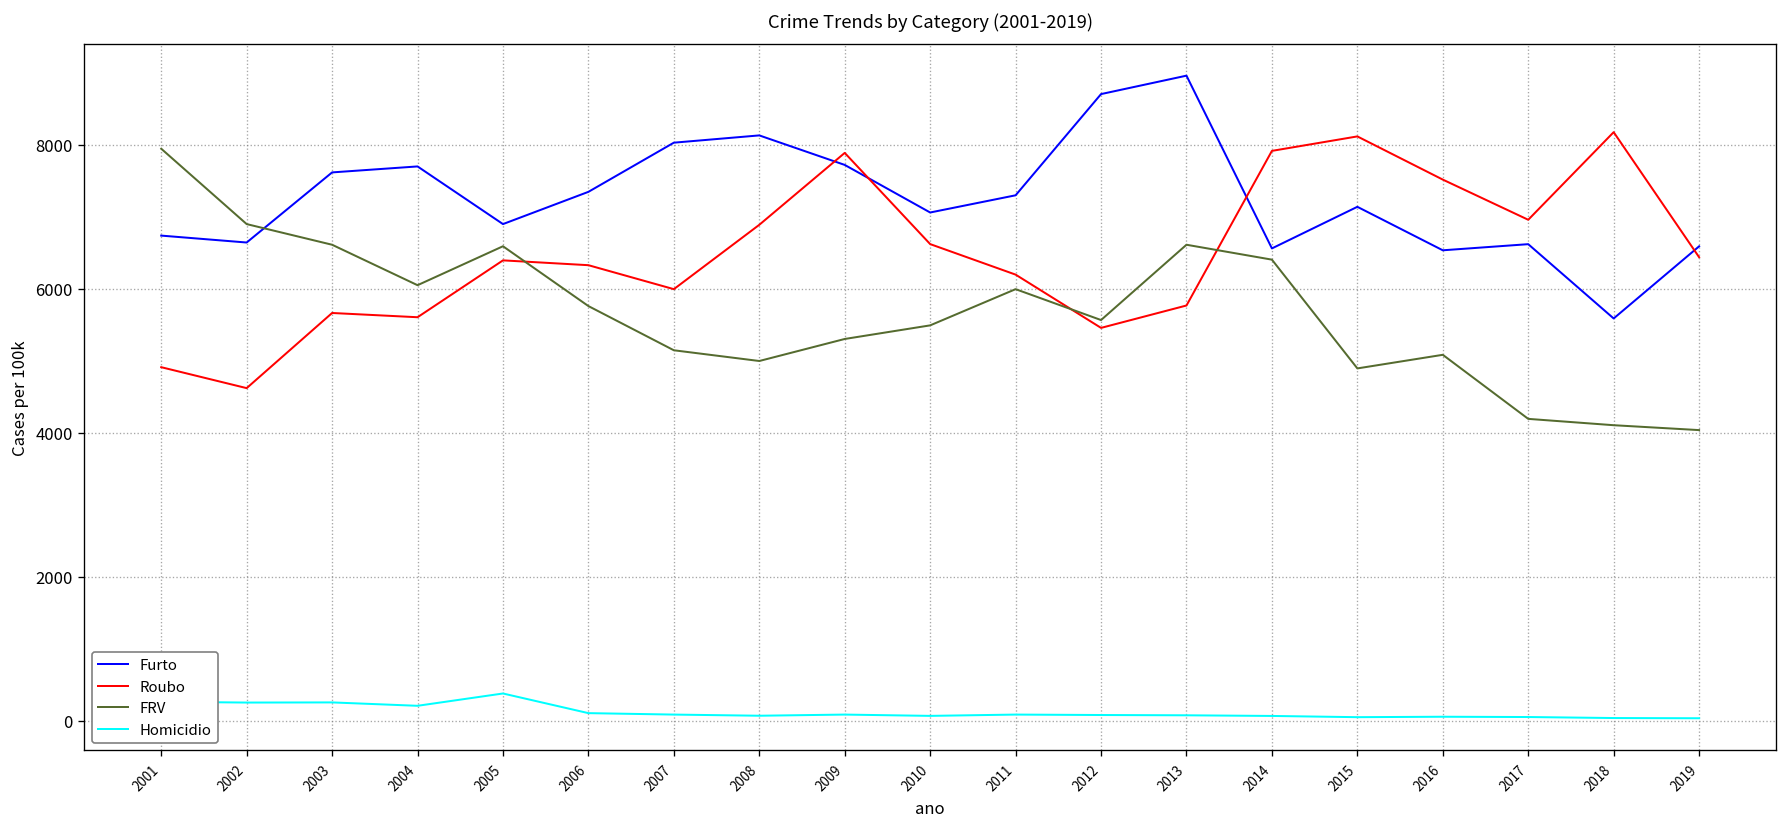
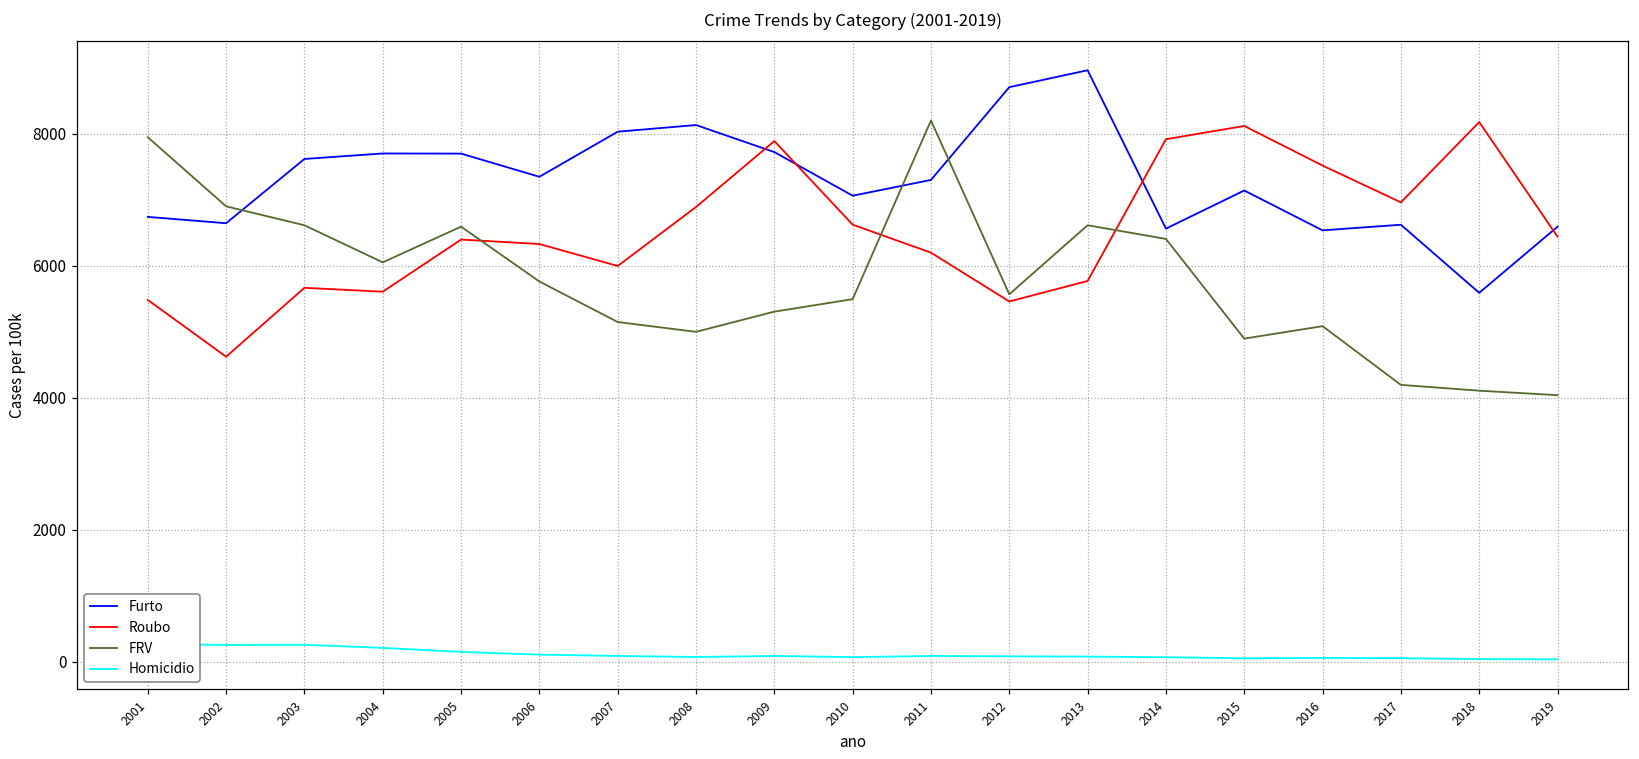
  {
    "Furto": {
      "2001": 6700,
      "2002": 6600,
      "2003": 7600,
      "2004": 7700,
-     "2005": 6900,
+     "2005": 7700,
      "2006": 7300,
      "2007": 8000,
      "2008": 8100,
      "2009": 7700,
      "2010": 7100,
      "2011": 7300,
      "2012": 8700,
      "2013": 9000,
      "2014": 6600,
      "2015": 7100,
      "2016": 6500,
      "2017": 6600,
      "2018": 5600,
      "2019": 6600
    },
    "Roubo": {
-     "2001": 4900,
+     "2001": 5500,
      "2002": 4600,
      "2003": 5700,
      "2004": 5600,
      "2005": 6400,
      "2006": 6300,
      "2007": 6000,
      "2008": 6900,
      "2009": 7900,
      "2010": 6600,
      "2011": 6200,
      "2012": 5500,
      "2013": 5800,
      "2014": 7900,
      "2015": 8100,
      "2016": 7500,
      "2017": 7000,
      "2018": 8200,
      "2019": 6400
    },
    "FRV": {
      "2001": 7900,
      "2002": 6900,
      "2003": 6600,
      "2004": 6100,
      "2005": 6600,
      "2006": 5800,
      "2007": 5100,
      "2008": 5000,
      "2009": 5300,
      "2010": 5500,
-     "2011": 6000,
+     "2011": 8200,
      "2012": 5600,
      "2013": 6600,
      "2014": 6400,
      "2015": 4900,
      "2016": 5100,
      "2017": 4200,
      "2018": 4100,
      "2019": 4000
    },
    "Homicidio": {
      "2002": 300,
      "2003": 300,
      "2004": 200,
-     "2005": 400,
+     "2005": 100,
      "2006": 100,
      "2007": 100,
      "2008": 100,
      "2009": 100,
      "2010": 100,
      "2011": 100,
      "2012": 100,
      "2013": 100,
      "2014": 100,
      "2015": 100,
      "2016": 100,
      "2017": 100,
      "2018": 0,
      "2019": 0
    }
  }
